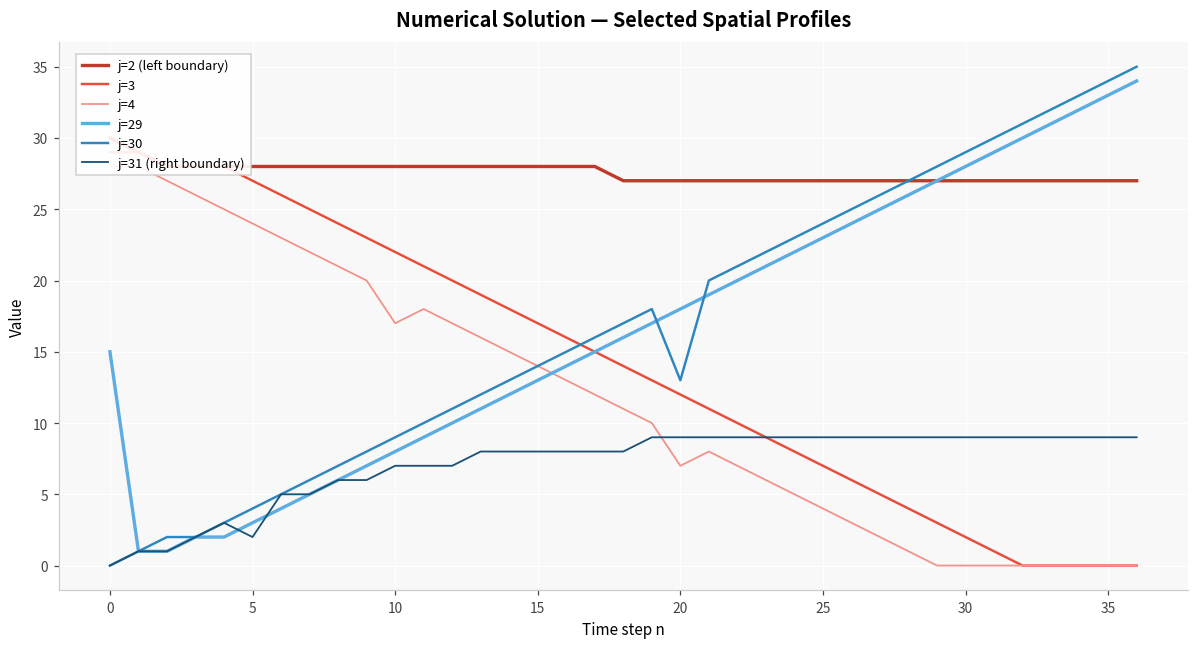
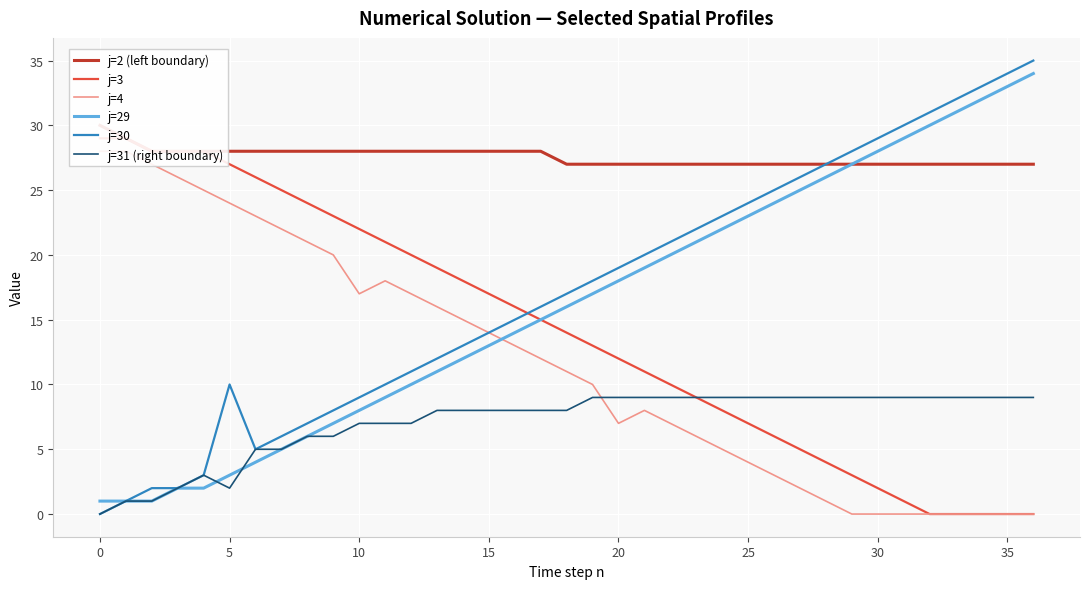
  {
    "j=4": {
      "5": 24,
      "10": 17,
      "20": 7,
      "25": 4,
      "30": 0
    },
    "j=29": {
-     "0": 15,
+     "0": 1,
      "5": 3,
      "10": 8,
      "15": 13,
      "20": 18,
      "25": 23,
      "30": 28,
      "35": 33
    },
    "j=30": {
-     "5": 4,
+     "5": 10,
      "10": 9,
-     "20": 13,
+     "20": 19,
      "25": 24,
      "30": 29,
      "35": 34
    },
    "j=31 (right boundary)": {
      "5": 2,
      "10": 7,
      "15": 8,
      "20": 9,
      "25": 9,
      "30": 9,
      "35": 9
    }
  }
